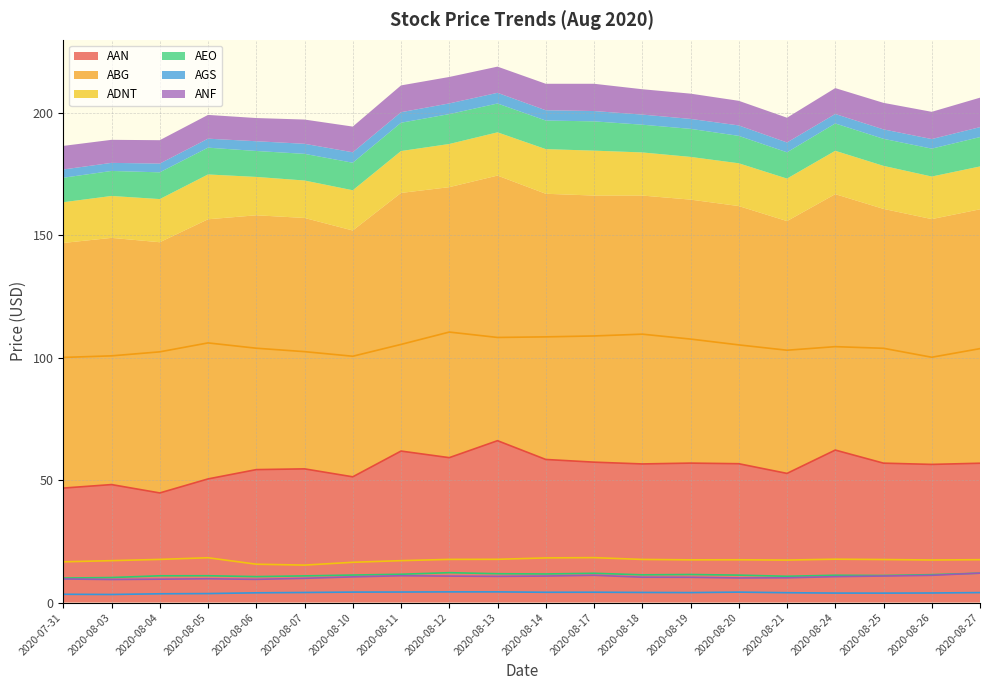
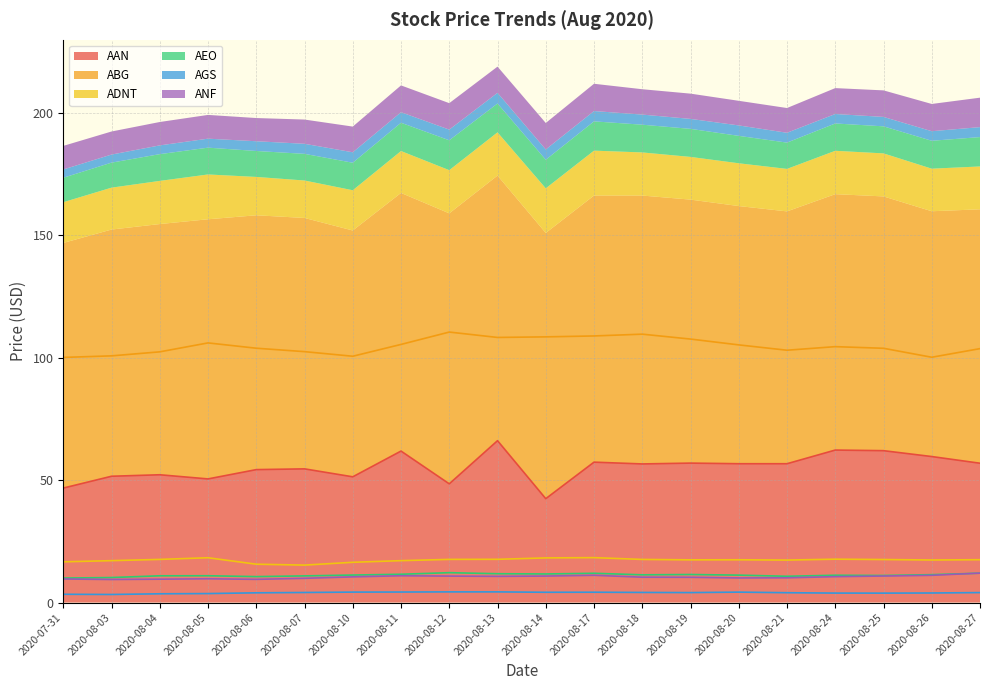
  {
    "AAN": {
      "2020-07-31": 47,
-     "2020-08-03": 48,
-     "2020-08-04": 45,
+     "2020-08-03": 52,
+     "2020-08-04": 52,
      "2020-08-05": 51,
      "2020-08-06": 54,
      "2020-08-07": 55,
      "2020-08-10": 51,
      "2020-08-11": 62,
-     "2020-08-12": 59,
+     "2020-08-12": 49,
      "2020-08-13": 66,
-     "2020-08-14": 58,
+     "2020-08-14": 42,
      "2020-08-17": 57,
      "2020-08-18": 57,
      "2020-08-19": 57,
      "2020-08-20": 57,
-     "2020-08-21": 53,
+     "2020-08-21": 57,
      "2020-08-24": 62,
-     "2020-08-25": 57,
-     "2020-08-26": 56,
+     "2020-08-25": 62,
+     "2020-08-26": 60,
      "2020-08-27": 57
    }
  }
